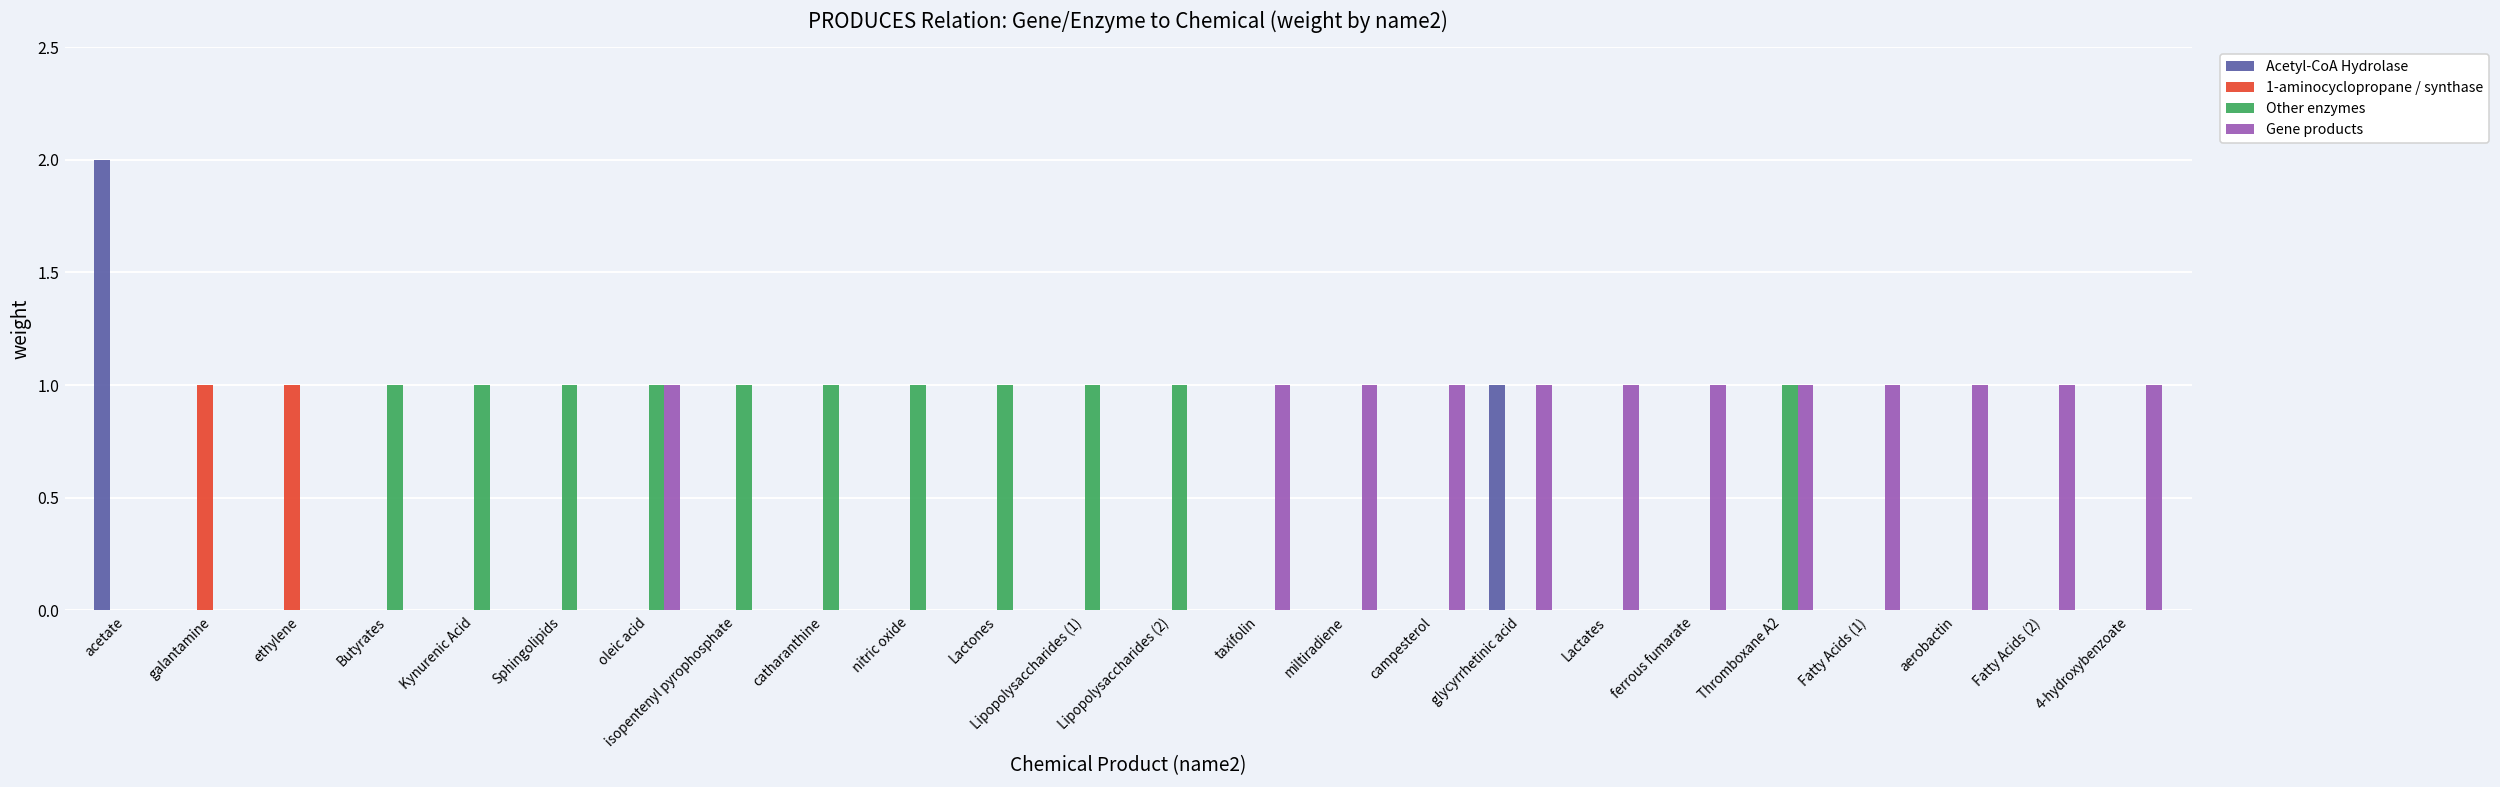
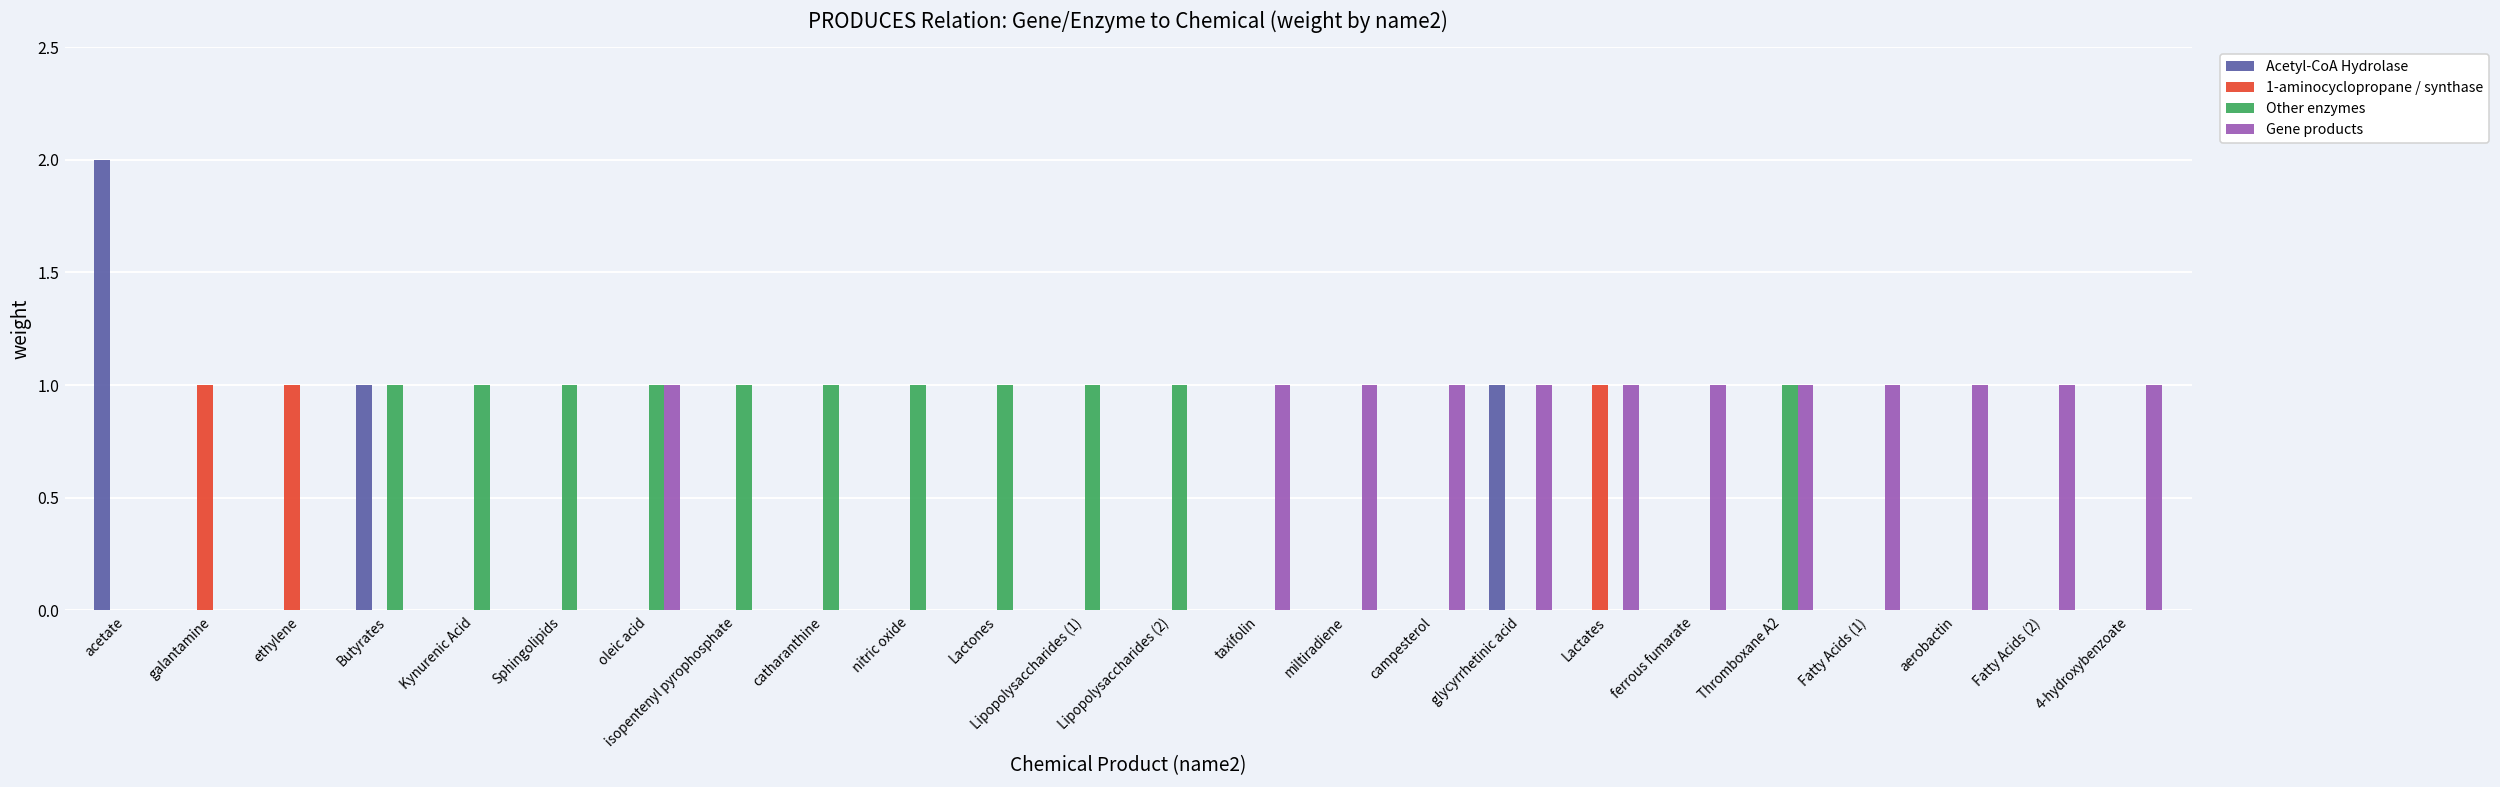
  {
    "Acetyl-CoA Hydrolase": {
      "acetate": 2,
      "galantamine": 0,
      "ethylene": 0,
-     "Butyrates": 0,
+     "Butyrates": 1,
      "Kynurenic Acid": 0,
      "Sphingolipids": 0,
      "oleic acid": 0,
      "isopentenyl pyrophosphate": 0,
      "catharanthine": 0,
      "nitric oxide": 0,
      "Lactones": 0,
      "Lipopolysaccharides (1)": 0,
      "Lipopolysaccharides (2)": 0,
      "taxifolin": 0,
      "miltiradiene": 0,
      "campesterol": 0,
      "glycyrrhetinic acid": 1,
      "Lactates": 0,
      "ferrous fumarate": 0,
      "Thromboxane A2": 0,
      "Fatty Acids (1)": 0,
      "aerobactin": 0,
      "Fatty Acids (2)": 0,
      "4-hydroxybenzoate": 0
    },
    "1-aminocyclopropane / synthase": {
      "acetate": 0,
      "galantamine": 1,
      "ethylene": 1,
      "Butyrates": 0,
      "Kynurenic Acid": 0,
      "Sphingolipids": 0,
      "oleic acid": 0,
      "isopentenyl pyrophosphate": 0,
      "catharanthine": 0,
      "nitric oxide": 0,
      "Lactones": 0,
      "Lipopolysaccharides (1)": 0,
      "Lipopolysaccharides (2)": 0,
      "taxifolin": 0,
      "miltiradiene": 0,
      "campesterol": 0,
      "glycyrrhetinic acid": 0,
-     "Lactates": 0,
+     "Lactates": 1,
      "ferrous fumarate": 0,
      "Thromboxane A2": 0,
      "Fatty Acids (1)": 0,
      "aerobactin": 0,
      "Fatty Acids (2)": 0,
      "4-hydroxybenzoate": 0
    },
    "Other enzymes": {
      "acetate": 0,
      "galantamine": 0,
      "ethylene": 0,
      "Butyrates": 1,
      "Kynurenic Acid": 1,
      "Sphingolipids": 1,
      "oleic acid": 1,
      "isopentenyl pyrophosphate": 1,
      "catharanthine": 1,
      "nitric oxide": 1,
      "Lactones": 1,
      "Lipopolysaccharides (1)": 1,
      "Lipopolysaccharides (2)": 1,
      "taxifolin": 0,
      "miltiradiene": 0,
      "campesterol": 0,
      "glycyrrhetinic acid": 0,
      "Lactates": 0,
      "ferrous fumarate": 0,
      "Thromboxane A2": 1,
      "Fatty Acids (1)": 0,
      "aerobactin": 0,
      "Fatty Acids (2)": 0,
      "4-hydroxybenzoate": 0
    },
    "Gene products": {
      "acetate": 0,
      "galantamine": 0,
      "ethylene": 0,
      "Butyrates": 0,
      "Kynurenic Acid": 0,
      "Sphingolipids": 0,
      "oleic acid": 1,
      "isopentenyl pyrophosphate": 0,
      "catharanthine": 0,
      "nitric oxide": 0,
      "Lactones": 0,
      "Lipopolysaccharides (1)": 0,
      "Lipopolysaccharides (2)": 0,
      "taxifolin": 1,
      "miltiradiene": 1,
      "campesterol": 1,
      "glycyrrhetinic acid": 1,
      "Lactates": 1,
      "ferrous fumarate": 1,
      "Thromboxane A2": 1,
      "Fatty Acids (1)": 1,
      "aerobactin": 1,
      "Fatty Acids (2)": 1,
      "4-hydroxybenzoate": 1
    }
  }
